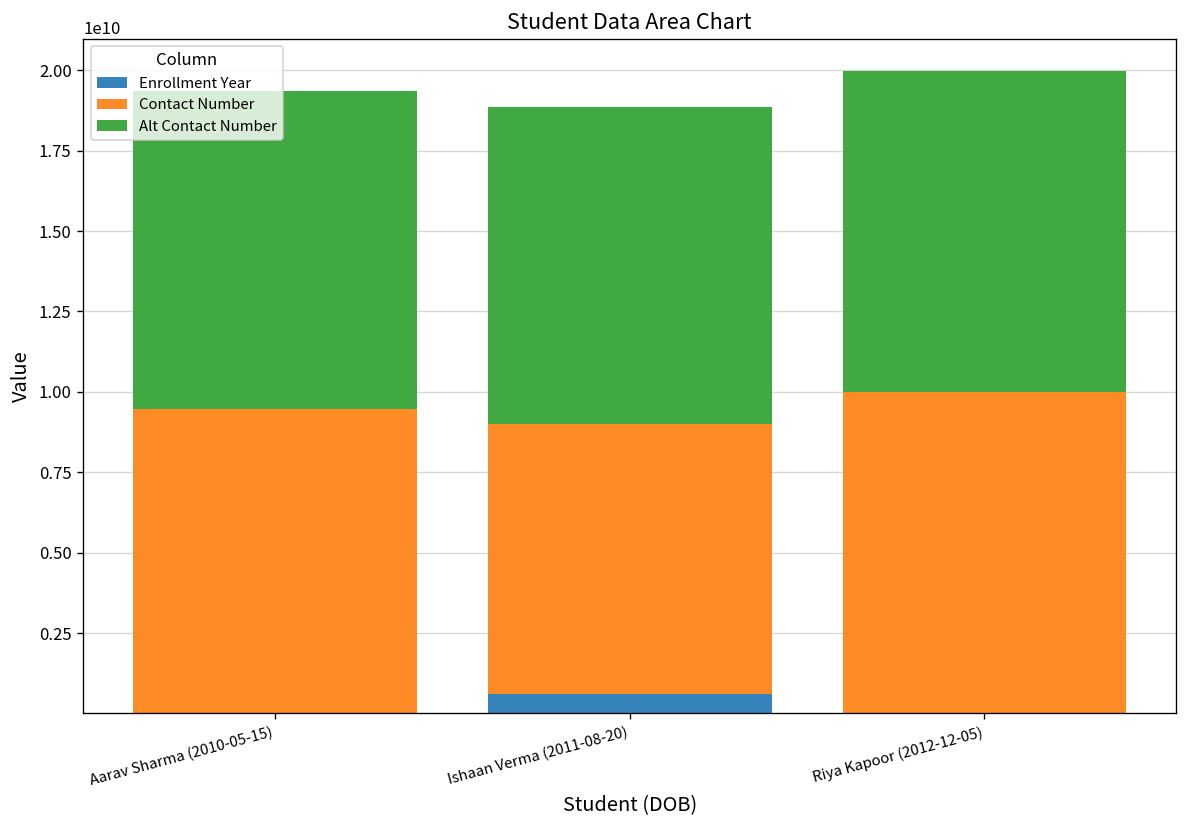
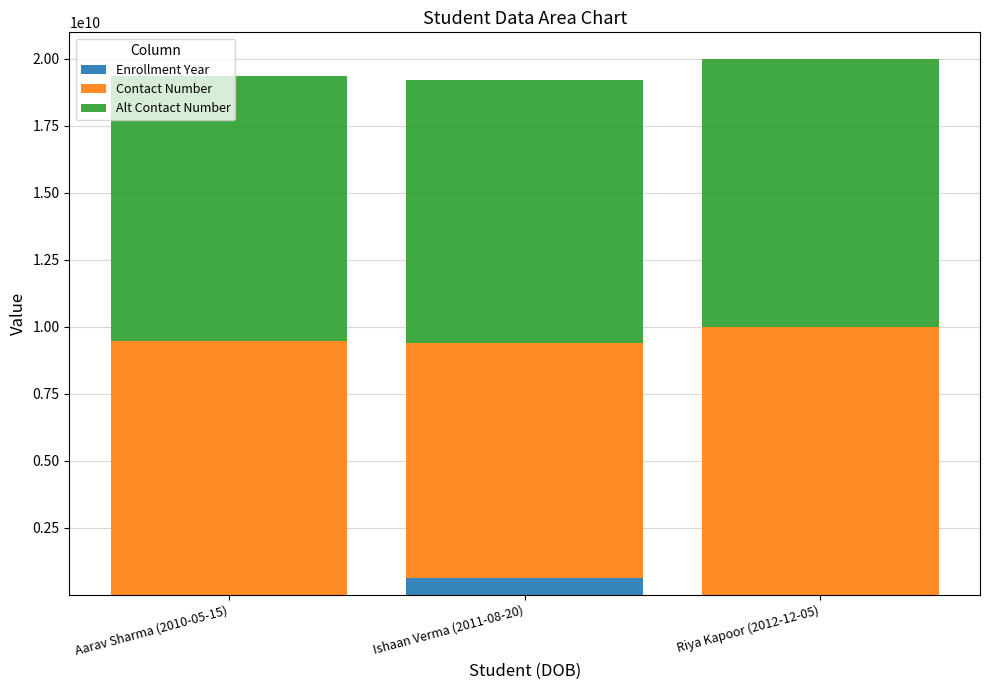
  {
    "Enrollment Year": {
      "Ishaan Verma (2011-08-20)": 600000000
    },
    "Contact Number": {
      "Aarav Sharma (2010-05-15)": 9500000000,
-     "Ishaan Verma (2011-08-20)": 8400000000,
+     "Ishaan Verma (2011-08-20)": 8800000000,
      "Riya Kapoor (2012-12-05)": 10000000000
    },
    "Alt Contact Number": {
      "Ishaan Verma (2011-08-20)": 9800000000,
      "Riya Kapoor (2012-12-05)": 10000000000
    }
  }
